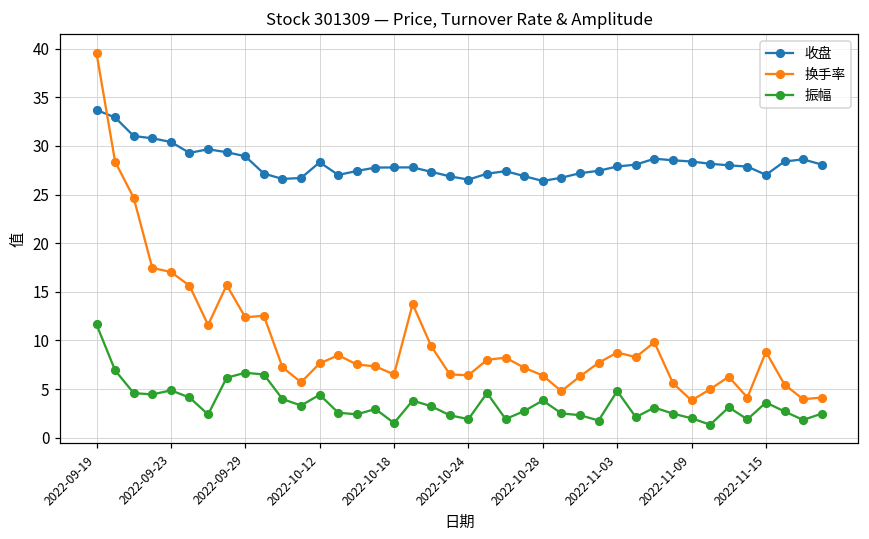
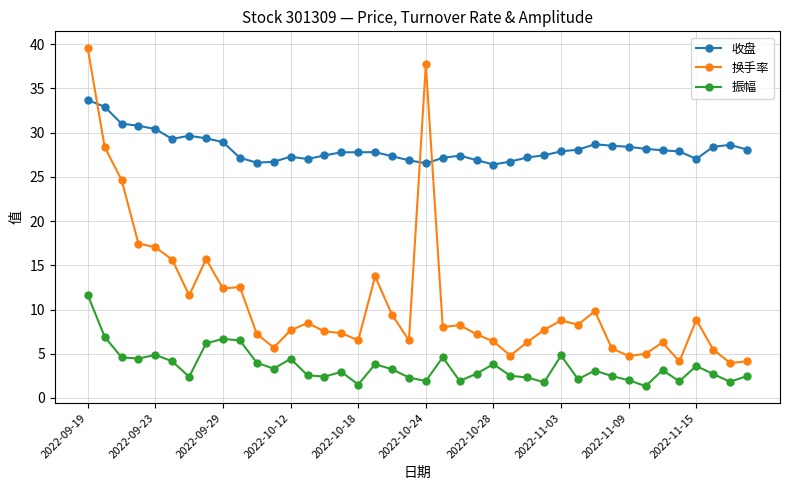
  {
    "收盘": {
      "2022-09-19": 34,
      "2022-09-23": 30,
      "2022-09-29": 29,
-     "2022-10-12": 28,
+     "2022-10-12": 27,
      "2022-10-18": 28,
      "2022-10-24": 27,
      "2022-10-28": 26,
      "2022-11-03": 28,
      "2022-11-09": 28,
      "2022-11-15": 27
    },
    "换手率": {
      "2022-09-19": 40,
      "2022-09-23": 17,
      "2022-09-29": 12,
      "2022-10-12": 8,
      "2022-10-18": 7,
-     "2022-10-24": 6,
+     "2022-10-24": 38,
      "2022-10-28": 6,
      "2022-11-03": 9,
-     "2022-11-09": 4,
+     "2022-11-09": 5,
      "2022-11-15": 9
    },
    "振幅": {
      "2022-09-19": 12,
      "2022-09-23": 5,
      "2022-09-29": 7,
      "2022-10-12": 4,
      "2022-10-18": 2,
      "2022-10-24": 2,
      "2022-10-28": 4,
      "2022-11-03": 5,
      "2022-11-09": 2,
      "2022-11-15": 4
    }
  }
